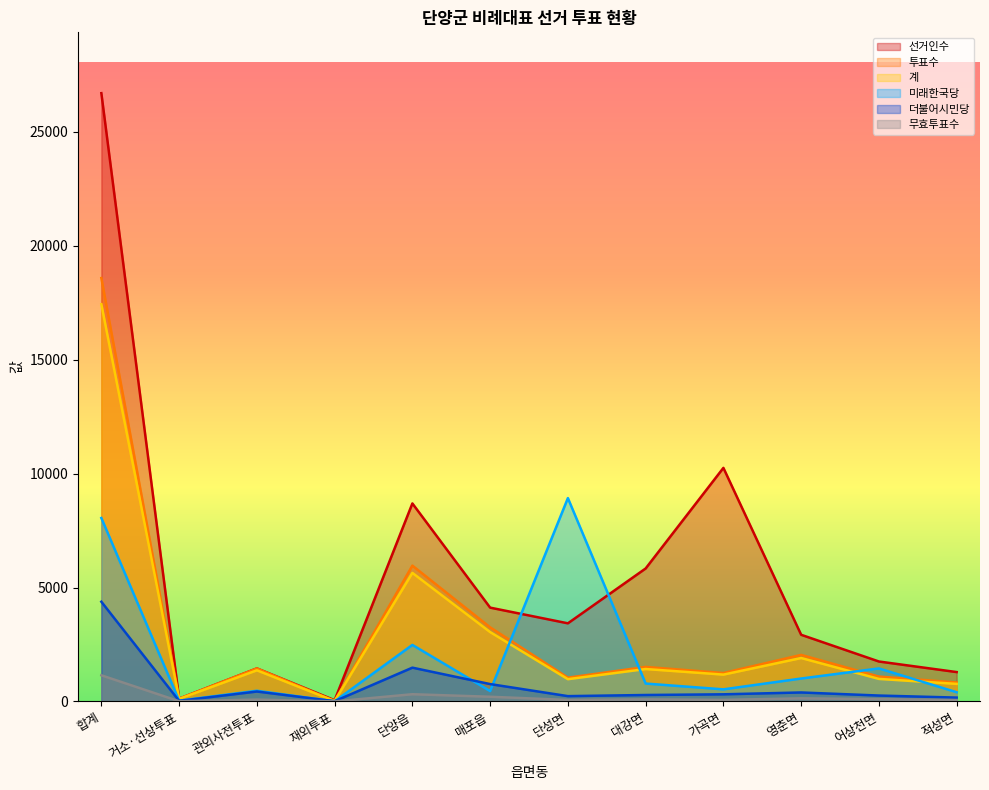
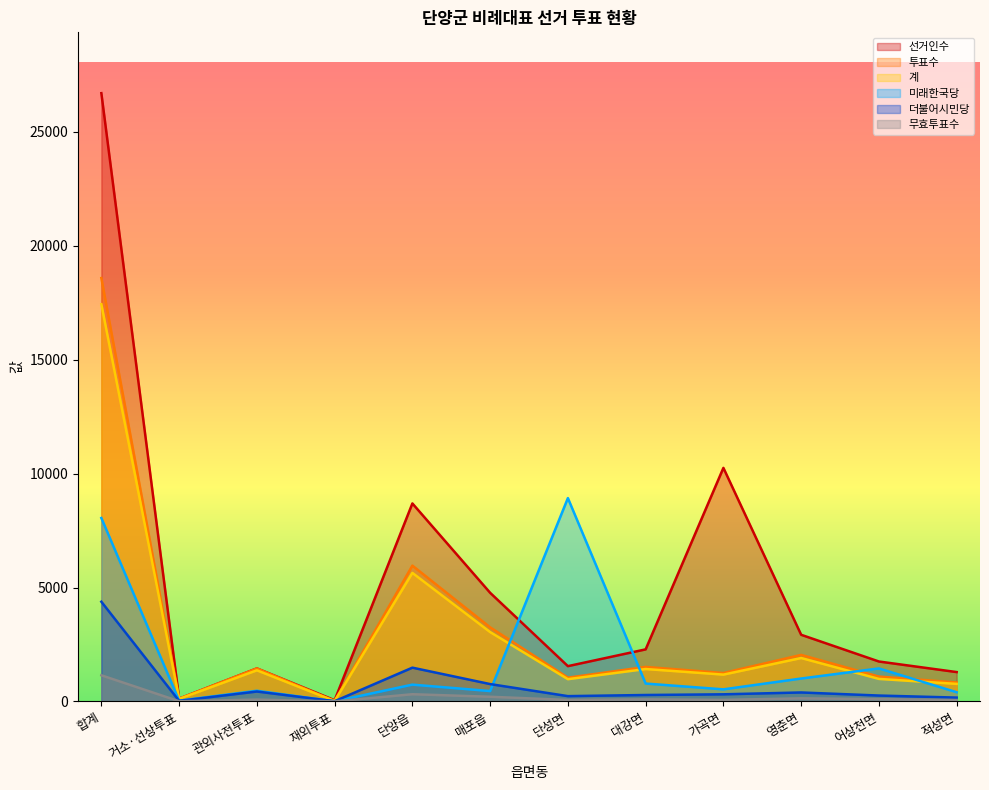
  {
    "선거인수": {
      "합계": 26700,
      "단양읍": 8700,
-     "매포읍": 4100,
-     "단성면": 3400,
-     "대강면": 5800,
+     "매포읍": 4800,
+     "단성면": 1600,
+     "대강면": 2300,
      "가곡면": 10300,
      "영춘면": 2900,
      "어상천면": 1800,
      "적성면": 1300
    },
    "미래한국당": {
      "합계": 8100,
-     "단양읍": 2500,
+     "단양읍": 700,
      "매포읍": 500,
      "단성면": 8900,
      "대강면": 800,
      "가곡면": 500,
      "영춘면": 1000,
      "어상천면": 1500,
      "적성면": 400
    },
    "더불어시민당": {
      "합계": 4400,
      "단양읍": 1500,
      "매포읍": 800,
      "단성면": 200,
      "대강면": 300,
      "가곡면": 300,
      "영춘면": 400,
      "어상천면": 300
    },
    "무효투표수": {
      "합계": 1100,
      "관외사전투표": 100,
      "단양읍": 300,
      "매포읍": 200,
      "단성면": 100,
      "대강면": 100,
      "가곡면": 100,
      "영춘면": 100,
      "어상천면": 100
    }
  }
